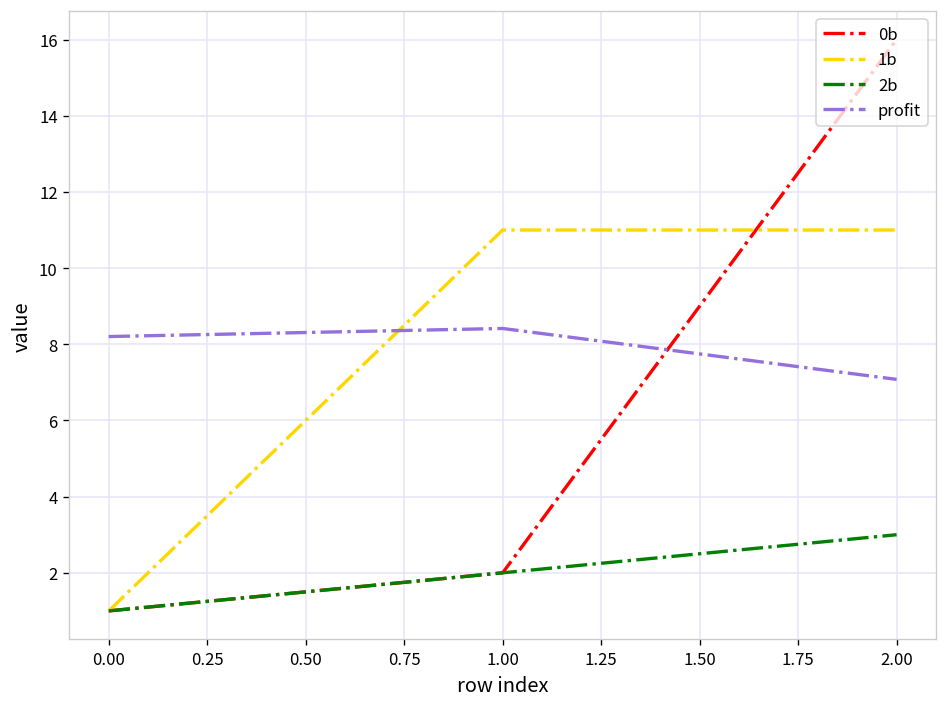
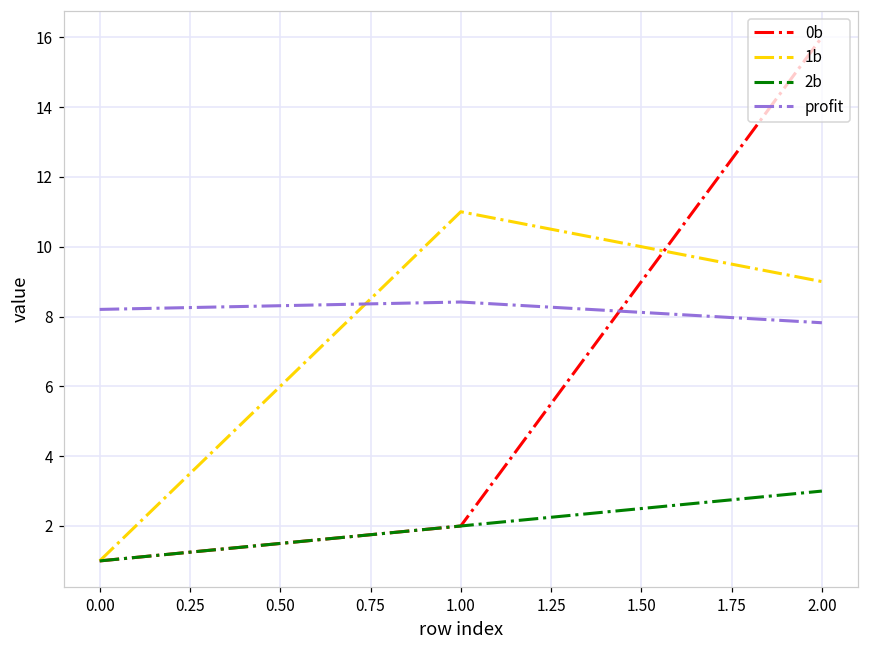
  {
    "1b": {
      "1.00": 11,
-     "2.00": 11
+     "2.00": 9
    },
    "2b": {
      "2.00": 3.0
    },
    "profit": {
      "0.00": 8.2,
      "1.00": 8.4,
-     "2.00": 7.1
+     "2.00": 7.8
    }
  }
